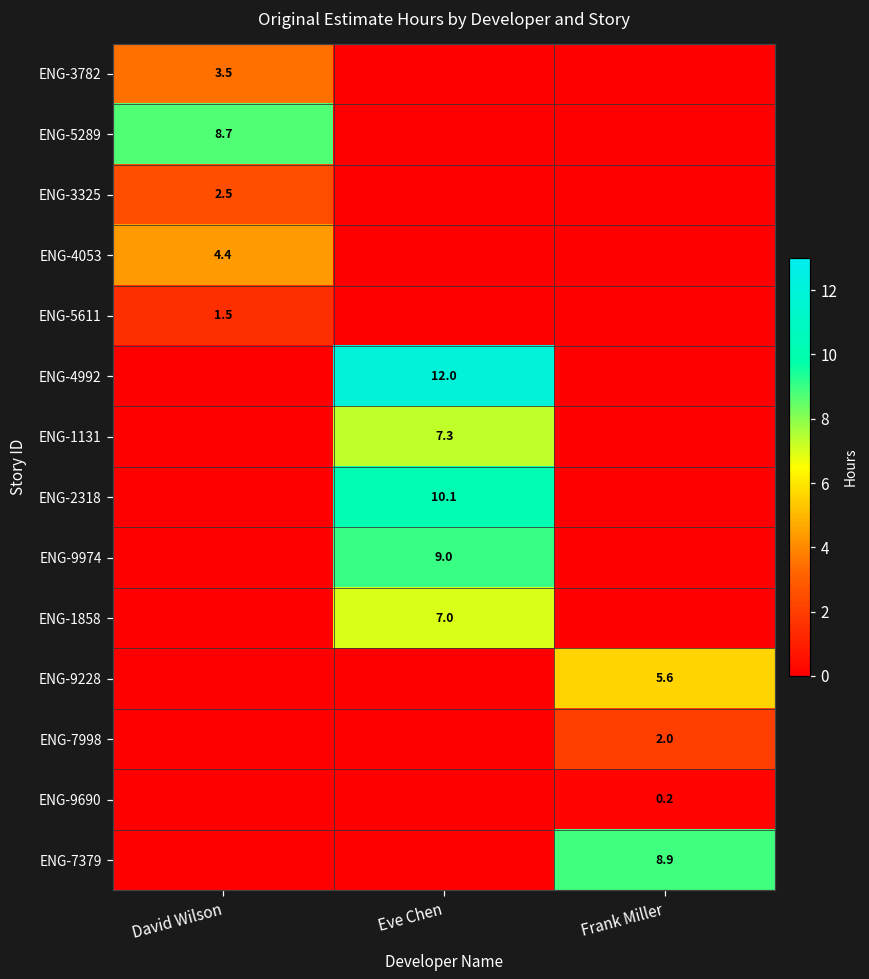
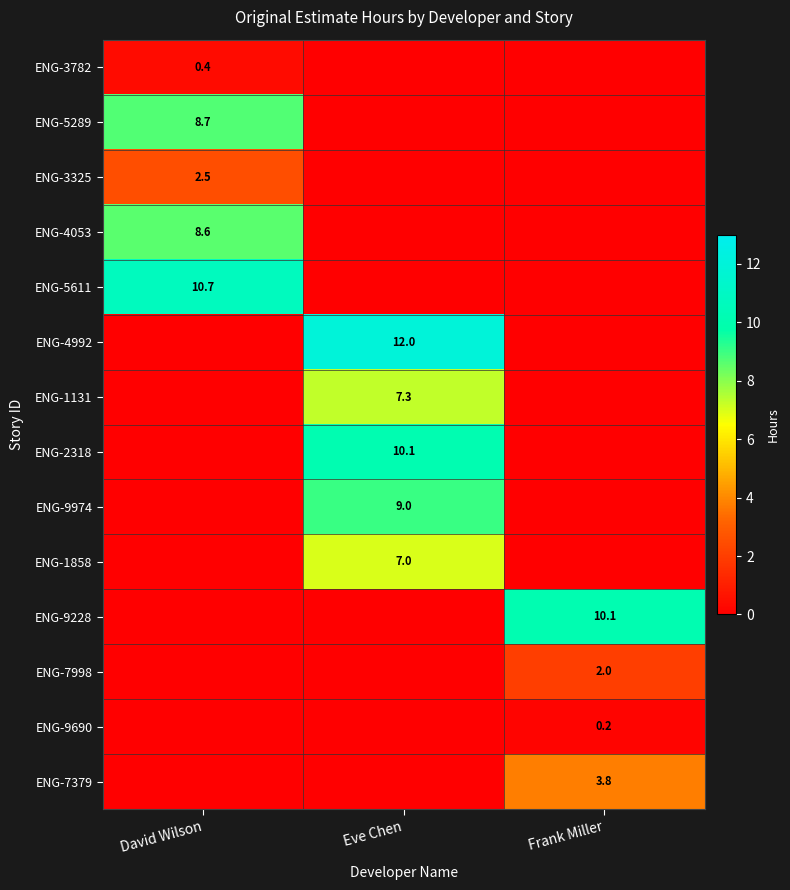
  {
    "ENG-3782": {
-     "David Wilson": 3.5
+     "David Wilson": 0.4
    },
    "ENG-5289": {
      "David Wilson": 8.7
    },
    "ENG-3325": {
      "David Wilson": 2.5
    },
    "ENG-4053": {
-     "David Wilson": 4.4
+     "David Wilson": 8.6
    },
    "ENG-5611": {
-     "David Wilson": 1.5
+     "David Wilson": 10.7
    },
    "ENG-4992": {
      "Eve Chen": 12.0
    },
    "ENG-1131": {
      "Eve Chen": 7.3
    },
    "ENG-2318": {
      "Eve Chen": 10.1
    },
    "ENG-9974": {
      "Eve Chen": 9.0
    },
    "ENG-1858": {
      "Eve Chen": 7.0
    },
    "ENG-9228": {
-     "Frank Miller": 5.6
+     "Frank Miller": 10.1
    },
    "ENG-7998": {
      "Frank Miller": 2.0
    },
    "ENG-9690": {
      "Frank Miller": 0.2
    },
    "ENG-7379": {
-     "Frank Miller": 8.9
+     "Frank Miller": 3.8
    }
  }
